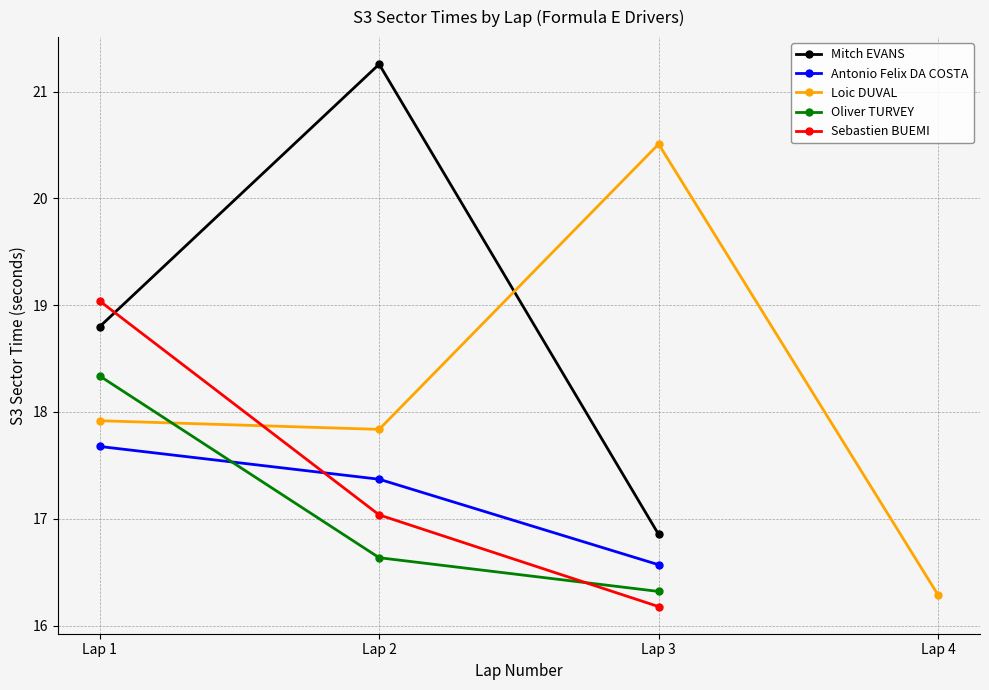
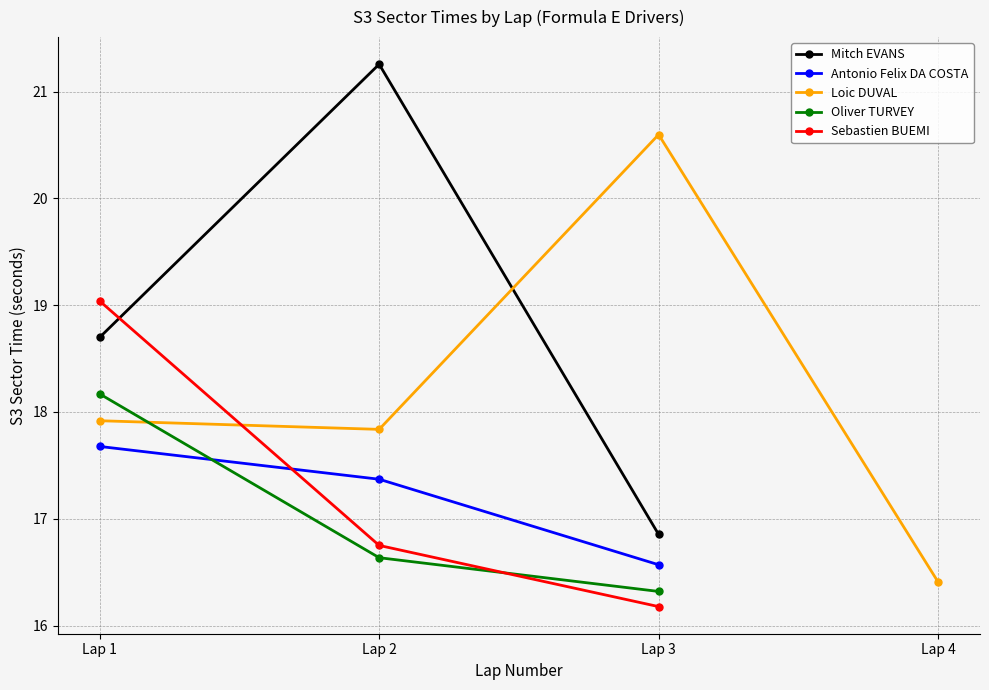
  {
    "Mitch EVANS": {
-     "Lap 1": 18.80,
+     "Lap 1": 18.70,
      "Lap 2": 21.26,
      "Lap 3": 16.85
    },
    "Antonio Felix DA COSTA": {
      "Lap 1": 17.68,
      "Lap 2": 17.37,
      "Lap 3": 16.57
    },
    "Loic DUVAL": {
      "Lap 1": 17.92,
      "Lap 2": 17.84,
-     "Lap 3": 20.51,
-     "Lap 4": 16.29
+     "Lap 3": 20.60,
+     "Lap 4": 16.41
    },
    "Oliver TURVEY": {
-     "Lap 1": 18.34,
+     "Lap 1": 18.17,
      "Lap 2": 16.64,
      "Lap 3": 16.32
    },
    "Sebastien BUEMI": {
      "Lap 1": 19.04,
-     "Lap 2": 17.04,
+     "Lap 2": 16.75,
      "Lap 3": 16.18
    }
  }
